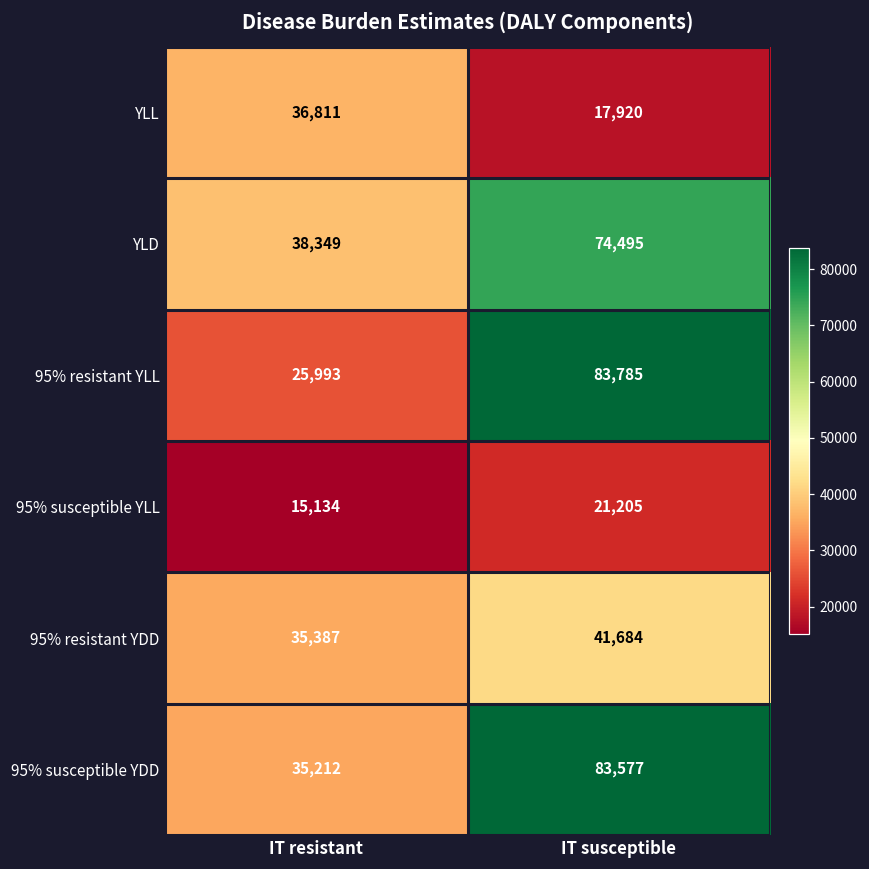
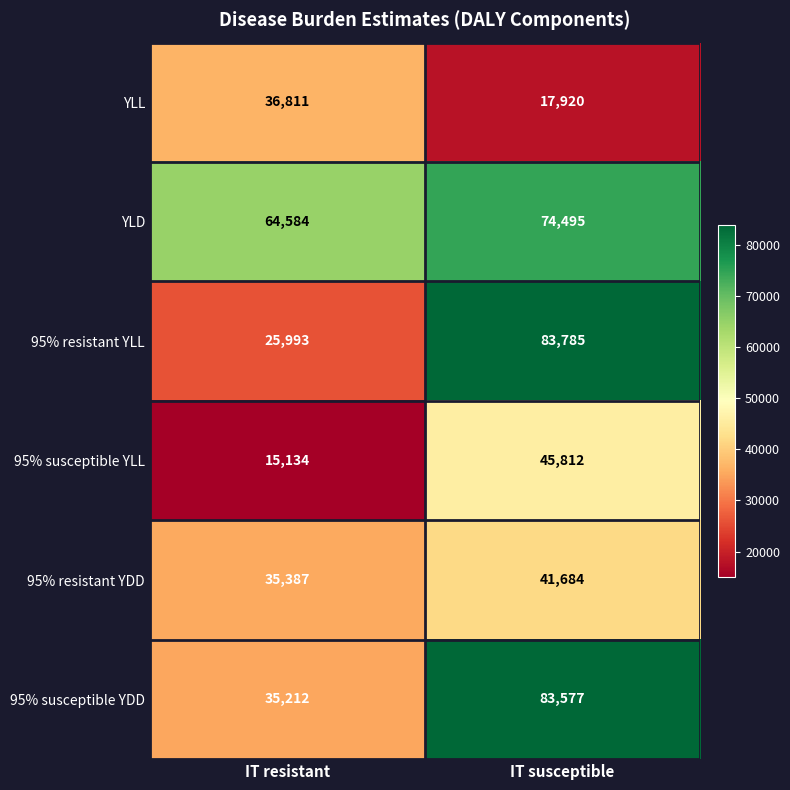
  {
    "YLL": {
      "IT resistant": "36,811",
      "IT susceptible": "17,920"
    },
    "YLD": {
-     "IT resistant": "38,349",
+     "IT resistant": "64,584",
      "IT susceptible": "74,495"
    },
    "95% resistant YLL": {
      "IT resistant": "25,993",
      "IT susceptible": "83,785"
    },
    "95% susceptible YLL": {
      "IT resistant": "15,134",
-     "IT susceptible": "21,205"
+     "IT susceptible": "45,812"
    },
    "95% resistant YDD": {
      "IT resistant": "35,387",
      "IT susceptible": "41,684"
    },
    "95% susceptible YDD": {
      "IT resistant": "35,212",
      "IT susceptible": "83,577"
    }
  }
